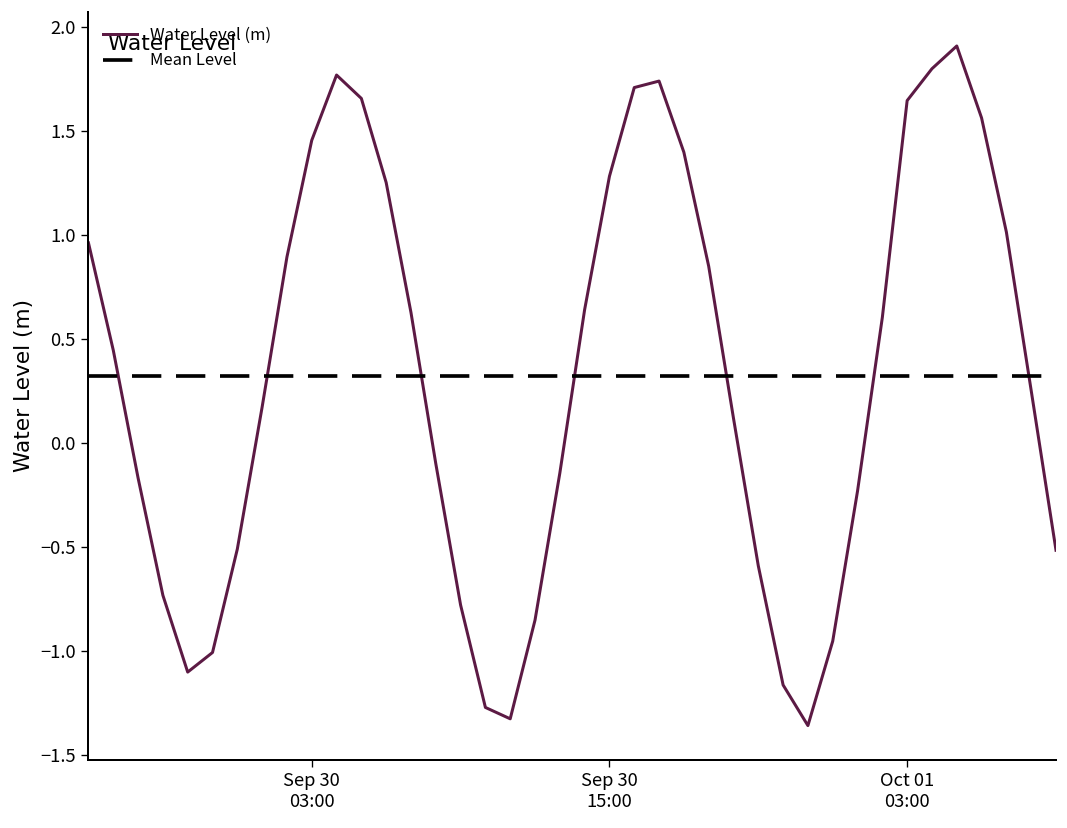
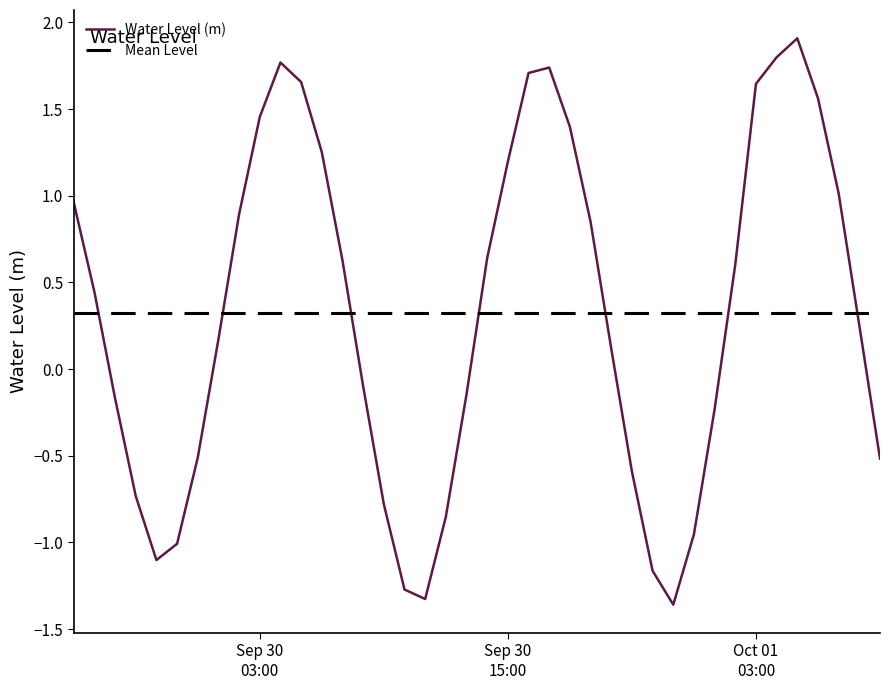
  {
    "Sep 30 03:00": 1.45,
-   "Sep 30 15:00": 1.28,
+   "Sep 30 15:00": 1.20,
    "Oct 01 03:00": 1.65
  }
